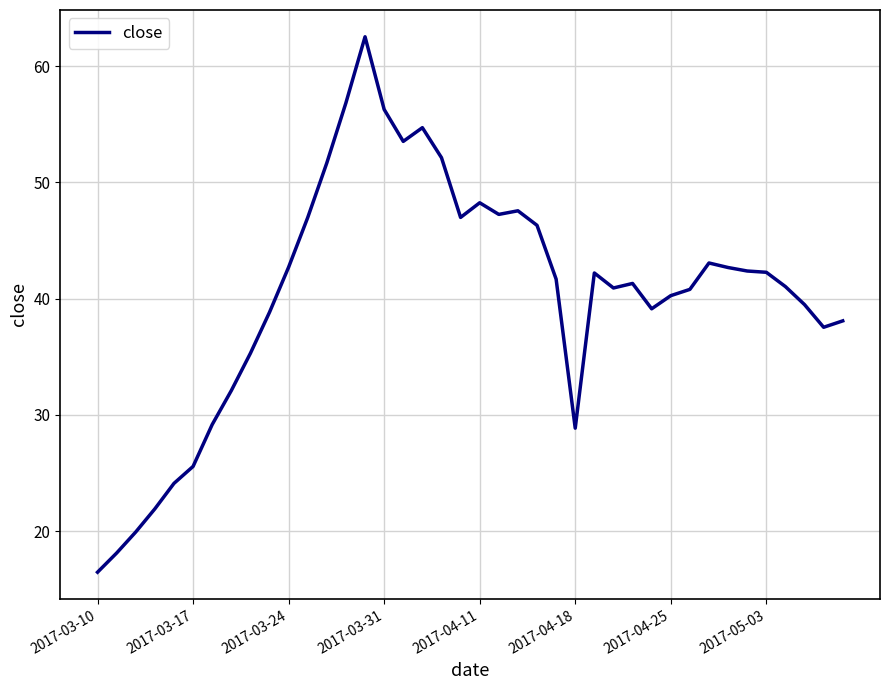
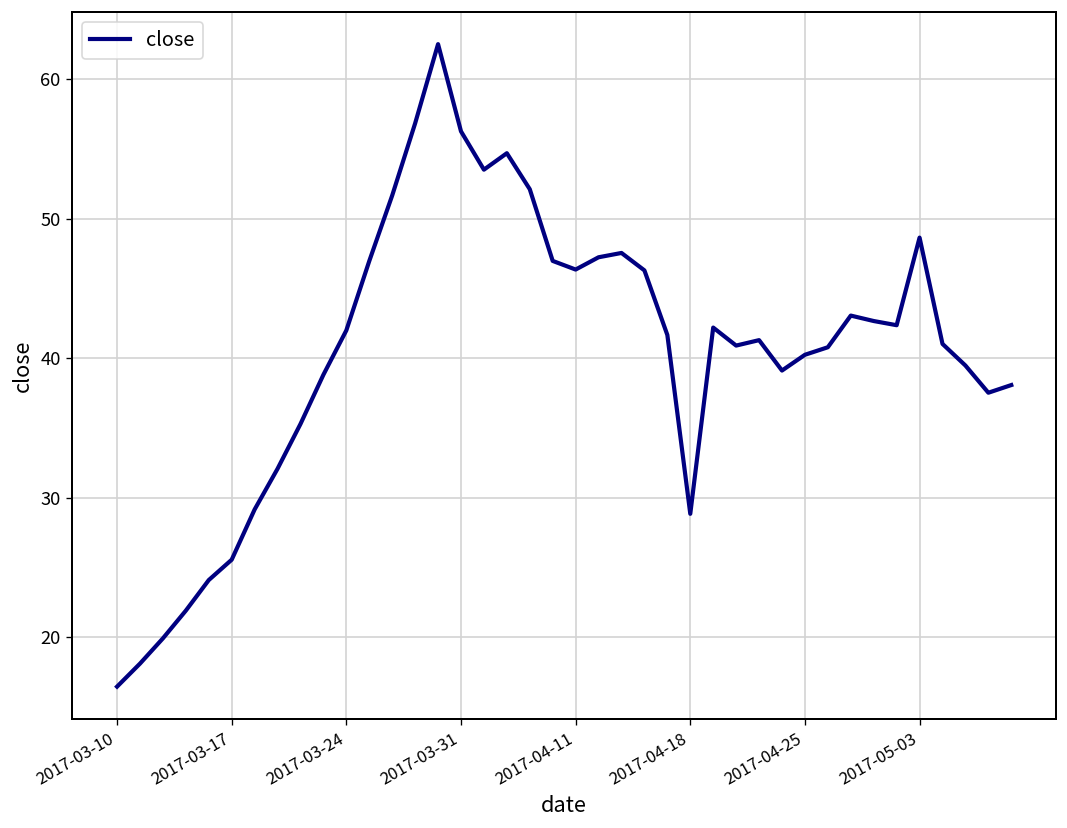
  {
    "2017-03-10": 16.5,
    "2017-03-17": 25.6,
-   "2017-03-24": 42.7,
+   "2017-03-24": 42.0,
    "2017-03-31": 56.3,
-   "2017-04-11": 48.2,
+   "2017-04-11": 46.4,
    "2017-04-18": 28.9,
    "2017-04-25": 40.3,
-   "2017-05-03": 42.3
+   "2017-05-03": 48.7
  }
